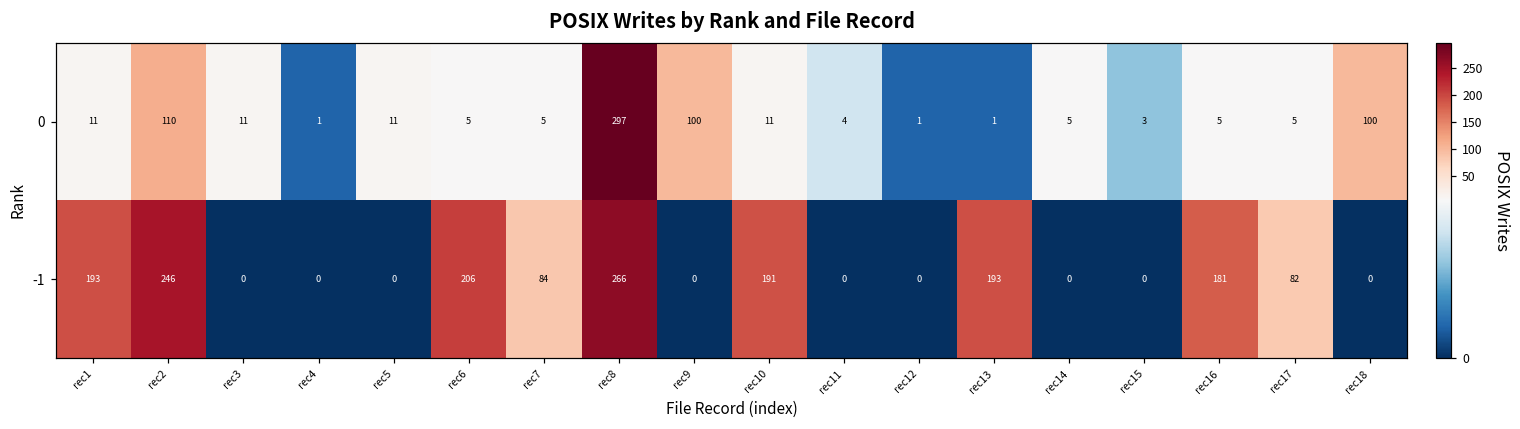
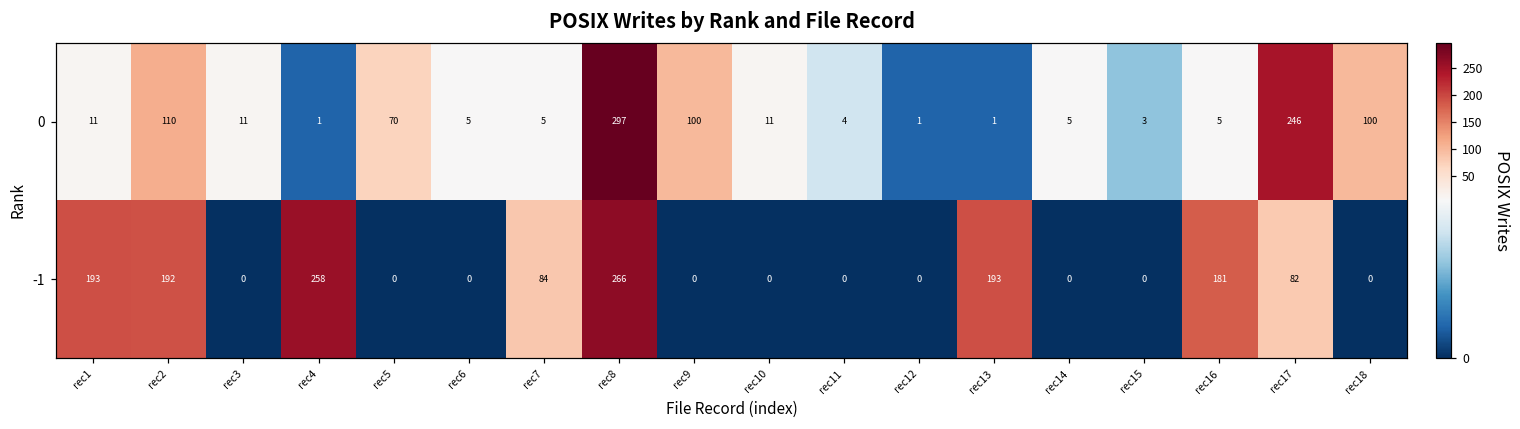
  {
    "0": {
      "rec1": 11,
      "rec2": 110,
      "rec3": 11,
      "rec4": 1,
-     "rec5": 11,
+     "rec5": 70,
      "rec6": 5,
      "rec7": 5,
      "rec8": 297,
      "rec9": 100,
      "rec10": 11,
      "rec11": 4,
      "rec12": 1,
      "rec13": 1,
      "rec14": 5,
      "rec15": 3,
      "rec16": 5,
-     "rec17": 5,
+     "rec17": 246,
      "rec18": 100
    },
    "-1": {
      "rec1": 193,
-     "rec2": 246,
+     "rec2": 192,
      "rec3": 0,
-     "rec4": 0,
+     "rec4": 258,
      "rec5": 0,
-     "rec6": 206,
+     "rec6": 0,
      "rec7": 84,
      "rec8": 266,
      "rec9": 0,
-     "rec10": 191,
+     "rec10": 0,
      "rec11": 0,
      "rec12": 0,
      "rec13": 193,
      "rec14": 0,
      "rec15": 0,
      "rec16": 181,
      "rec17": 82,
      "rec18": 0
    }
  }
